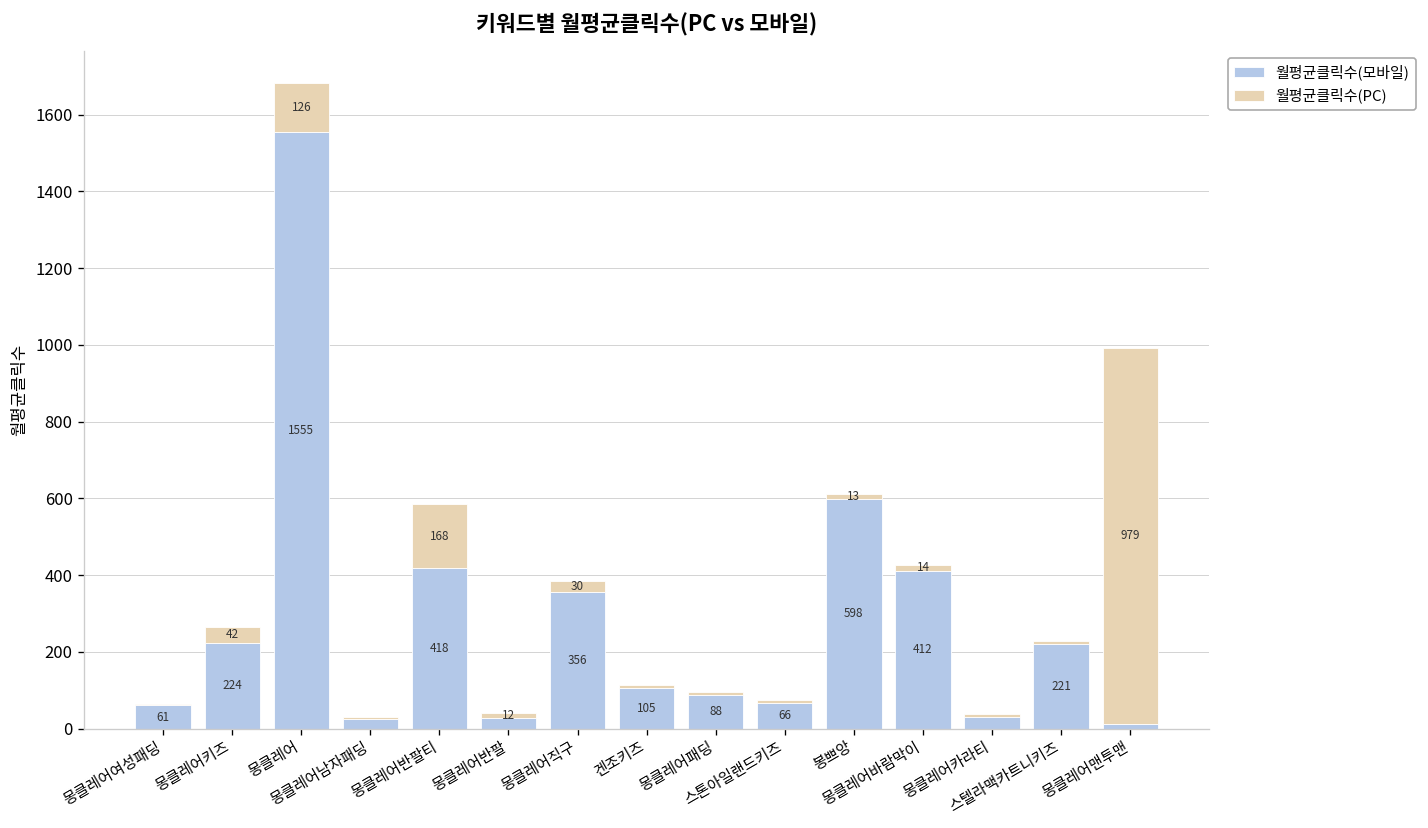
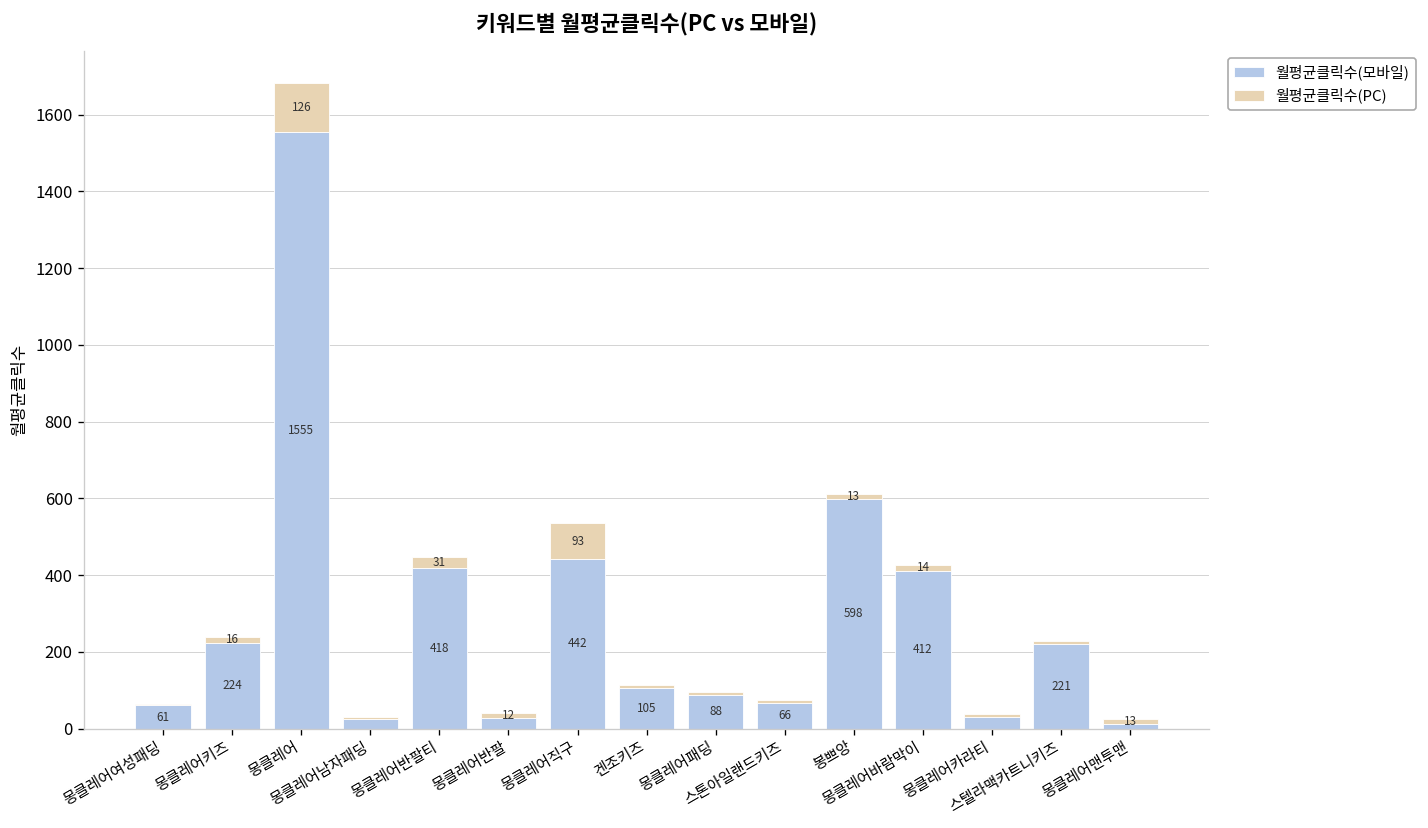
  {
    "월평균클릭수(모바일)": {
      "몽클레어여성패딩": 61,
      "몽클레어키즈": 224,
      "몽클레어": 1555,
      "몽클레어반팔티": 418,
-     "몽클레어직구": 356,
+     "몽클레어직구": 442,
      "겐조키즈": 105,
      "몽클레어패딩": 88,
      "스톤아일랜드키즈": 66,
      "봉쁘앙": 598,
      "몽클레어바람막이": 412,
      "스텔라맥카트니키즈": 221
    },
    "월평균클릭수(PC)": {
-     "몽클레어키즈": 42,
+     "몽클레어키즈": 16,
      "몽클레어": 126,
-     "몽클레어반팔티": 168,
+     "몽클레어반팔티": 31,
      "몽클레어반팔": 12,
-     "몽클레어직구": 30,
+     "몽클레어직구": 93,
      "봉쁘앙": 13,
      "몽클레어바람막이": 14,
-     "몽클레어맨투맨": 979
+     "몽클레어맨투맨": 13
    }
  }
